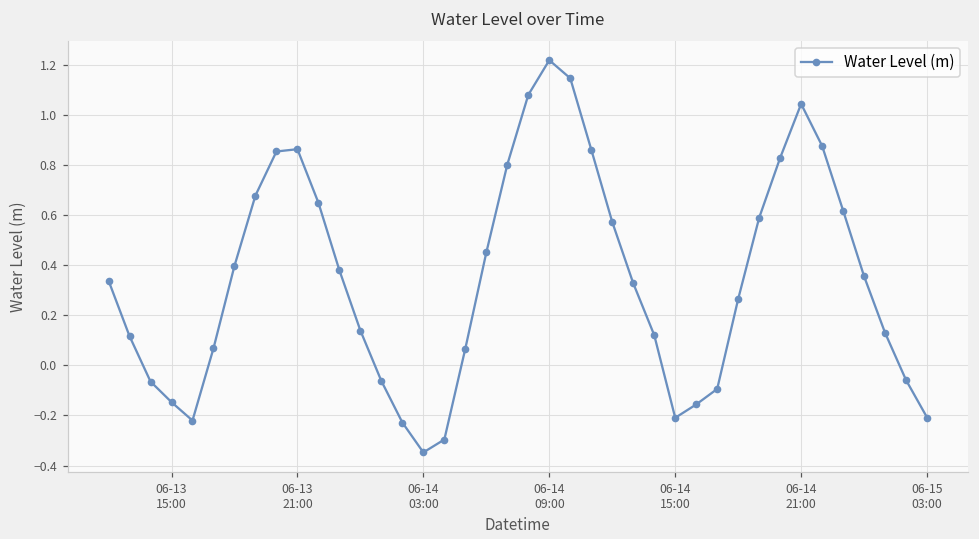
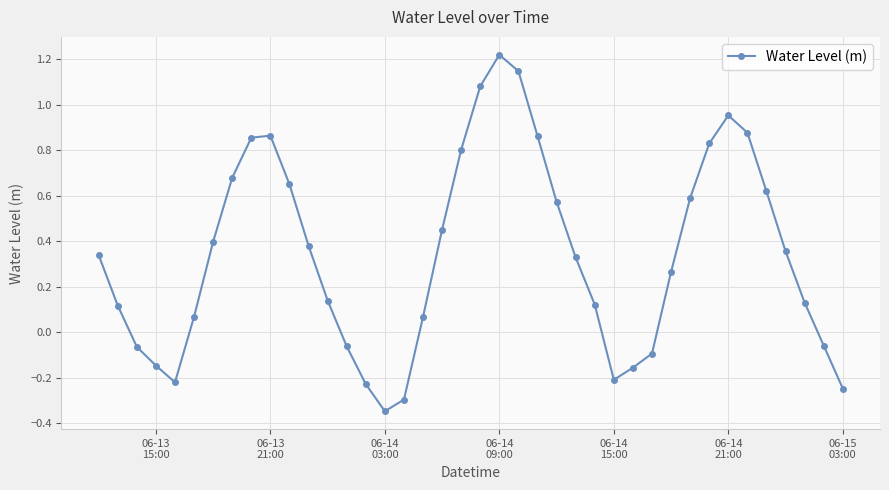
  {
    "06-13 15:00": -0.15,
    "06-13 21:00": 0.86,
    "06-14 03:00": -0.35,
    "06-14 09:00": 1.22,
    "06-14 15:00": -0.21,
-   "06-14 21:00": 1.05,
-   "06-15 03:00": -0.21
+   "06-14 21:00": 0.95,
+   "06-15 03:00": -0.25
  }
